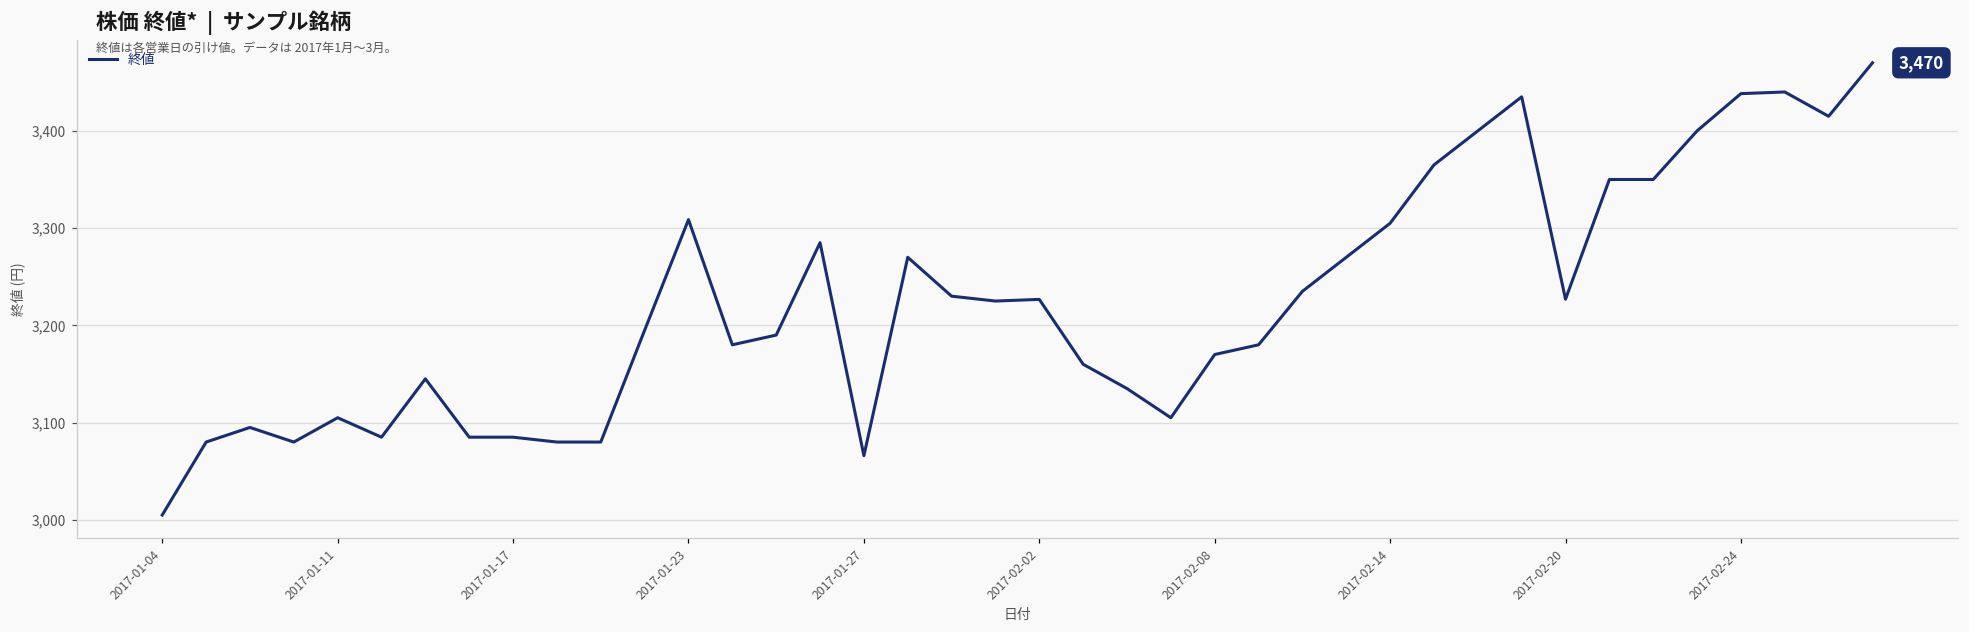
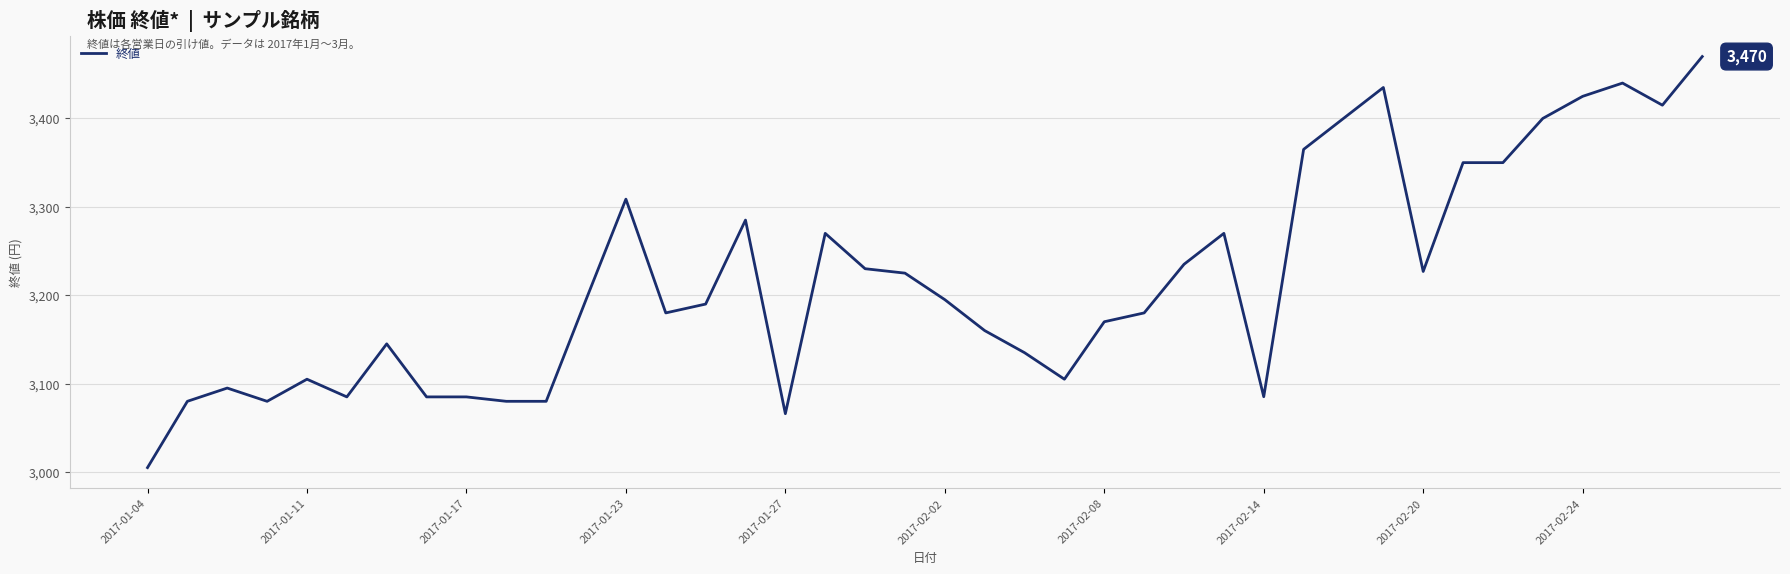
  {
    "2017-01-04": "3,010",
    "2017-01-11": "3,110",
    "2017-01-17": "3,090",
    "2017-01-23": "3,310",
    "2017-01-27": "3,070",
-   "2017-02-02": "3,230",
+   "2017-02-02": "3,200",
    "2017-02-08": "3,170",
-   "2017-02-14": "3,310",
+   "2017-02-14": "3,090",
    "2017-02-20": "3,230",
-   "2017-02-24": "3,440"
+   "2017-02-24": "3,430"
  }
